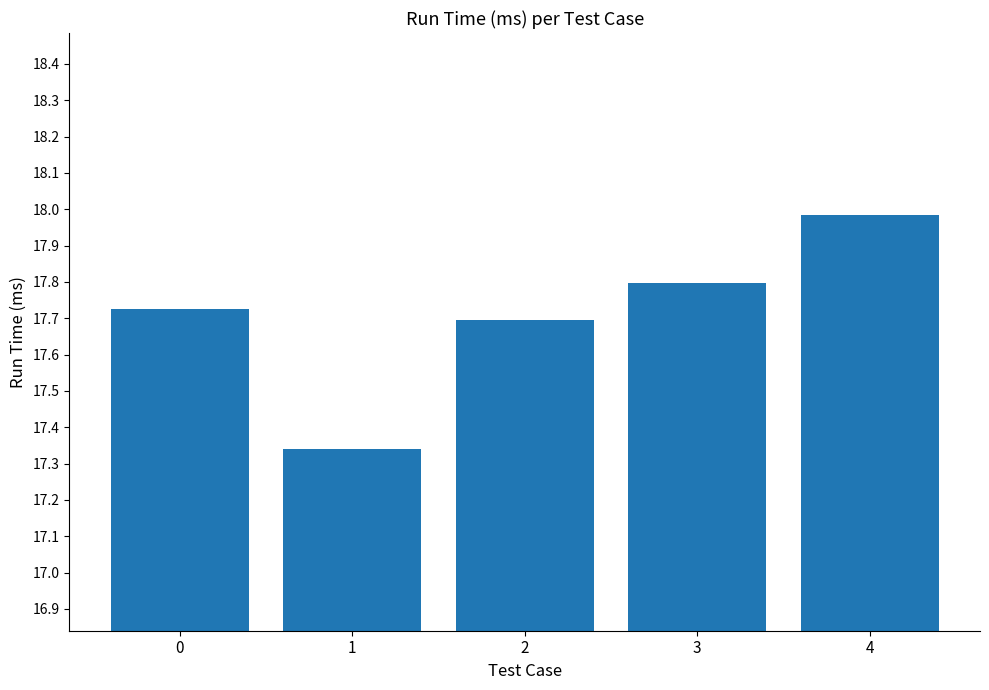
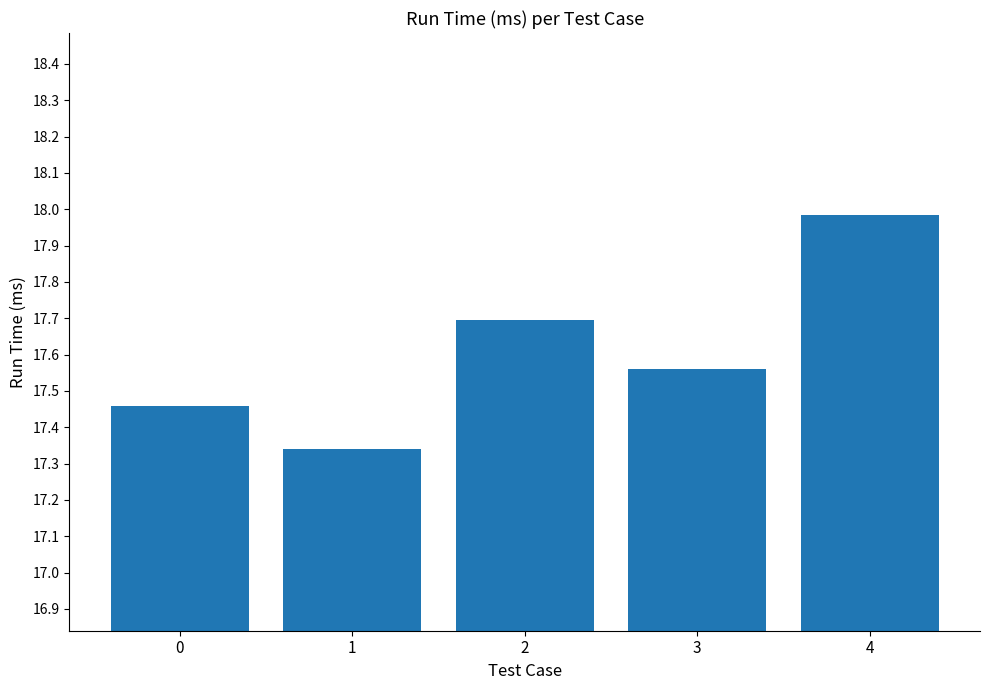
  {
-   "0": 17.73,
+   "0": 17.46,
    "1": 17.34,
    "2": 17.70,
-   "3": 17.80,
+   "3": 17.56,
    "4": 17.99
  }
